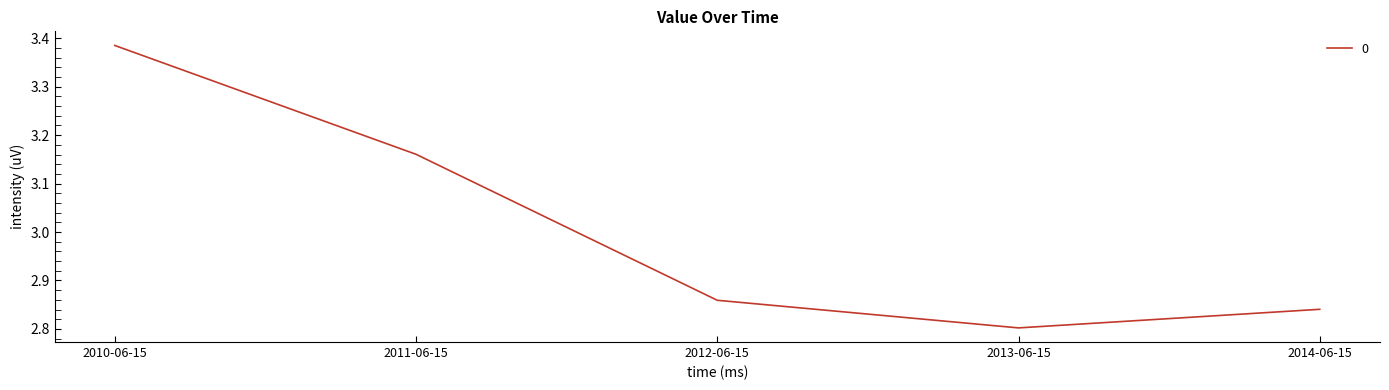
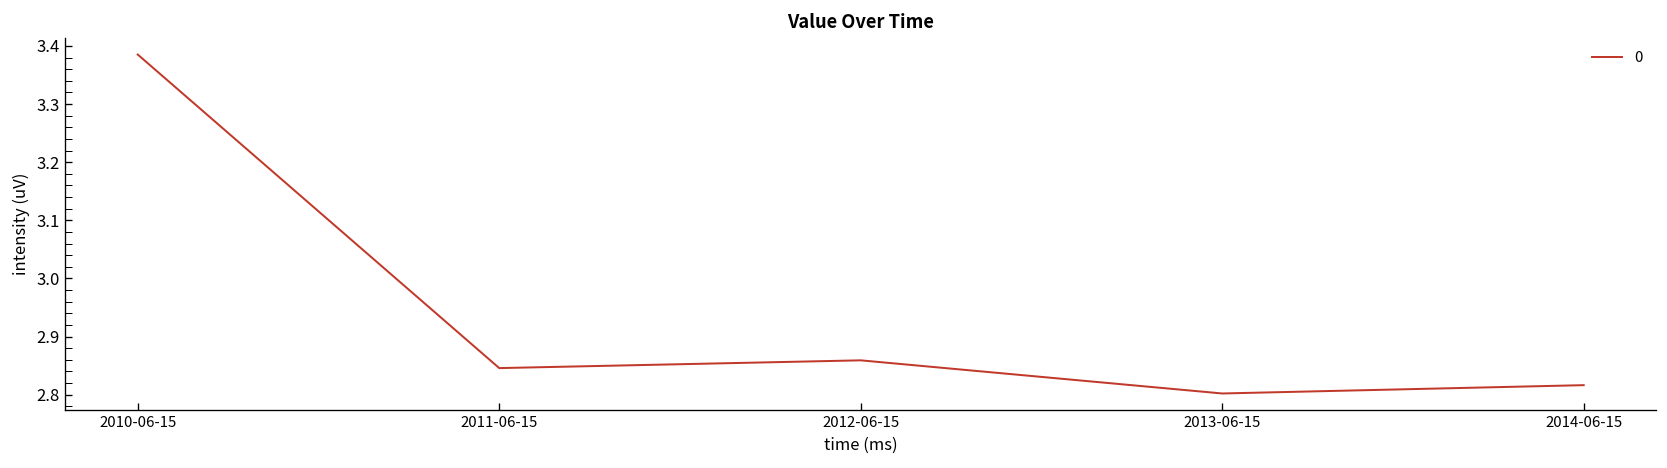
  {
    "2010-06-15": 3.39,
-   "2011-06-15": 3.16,
+   "2011-06-15": 2.85,
    "2012-06-15": 2.86,
    "2013-06-15": 2.80,
-   "2014-06-15": 2.84
+   "2014-06-15": 2.82
  }
